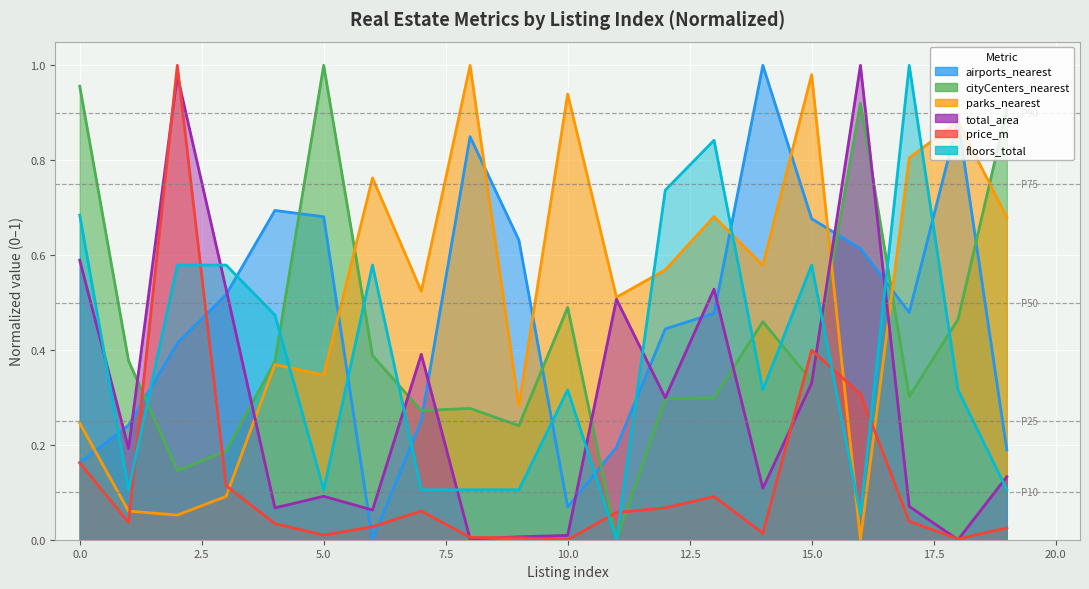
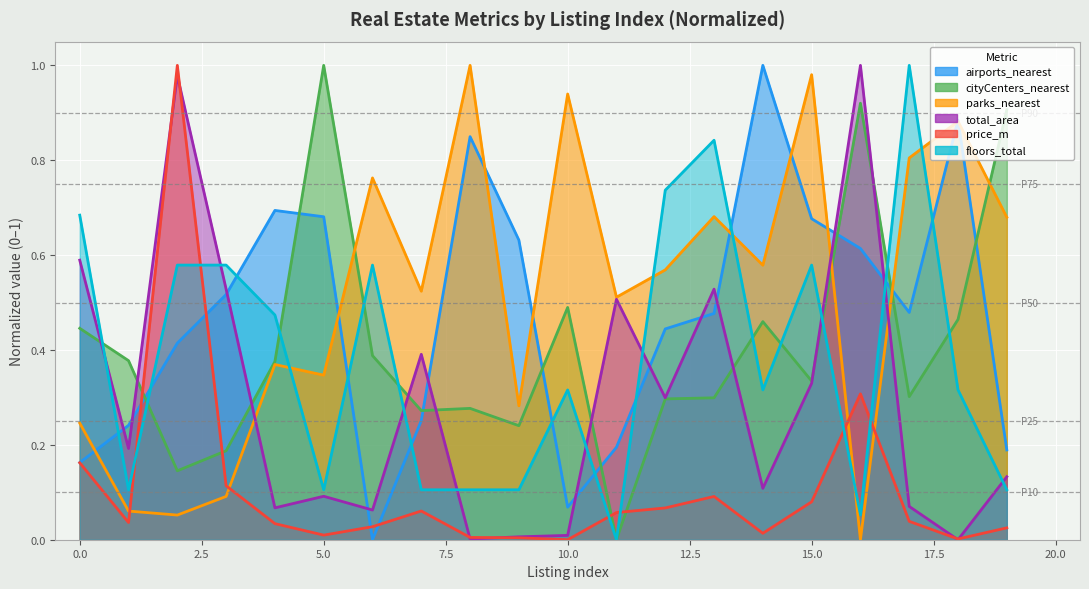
  {
    "cityCenters_nearest": {
-     "0.0": 0.96,
+     "0.0": 0.45,
      "5.0": 1.00,
      "10.0": 0.49
    },
    "parks_nearest": {
      "0.0": 0.25,
      "5.0": 0.35,
      "10.0": 0.94,
      "15.0": 0.98
    },
    "total_area": {
      "0.0": 0.59,
      "5.0": 0.09,
      "10.0": 0.01
    },
    "price_m": {
      "5.0": 0.01,
      "10.0": 0.00,
-     "15.0": 0.40
+     "15.0": 0.08
    }
  }
